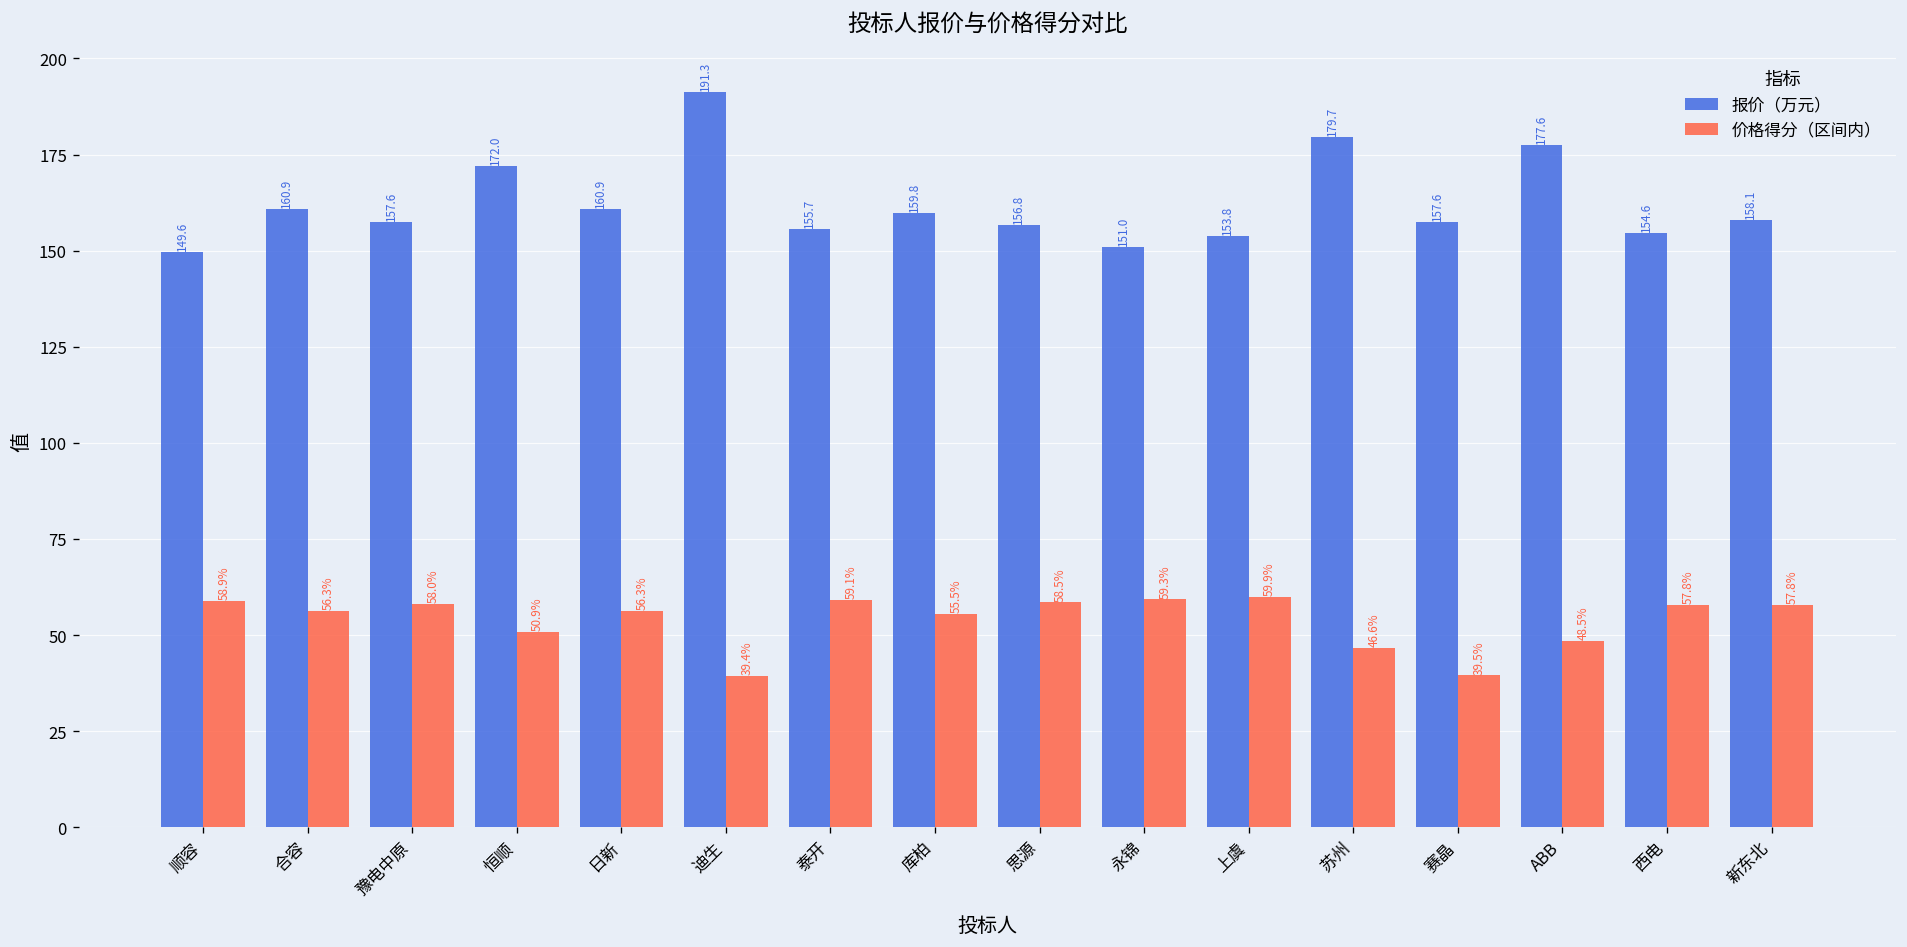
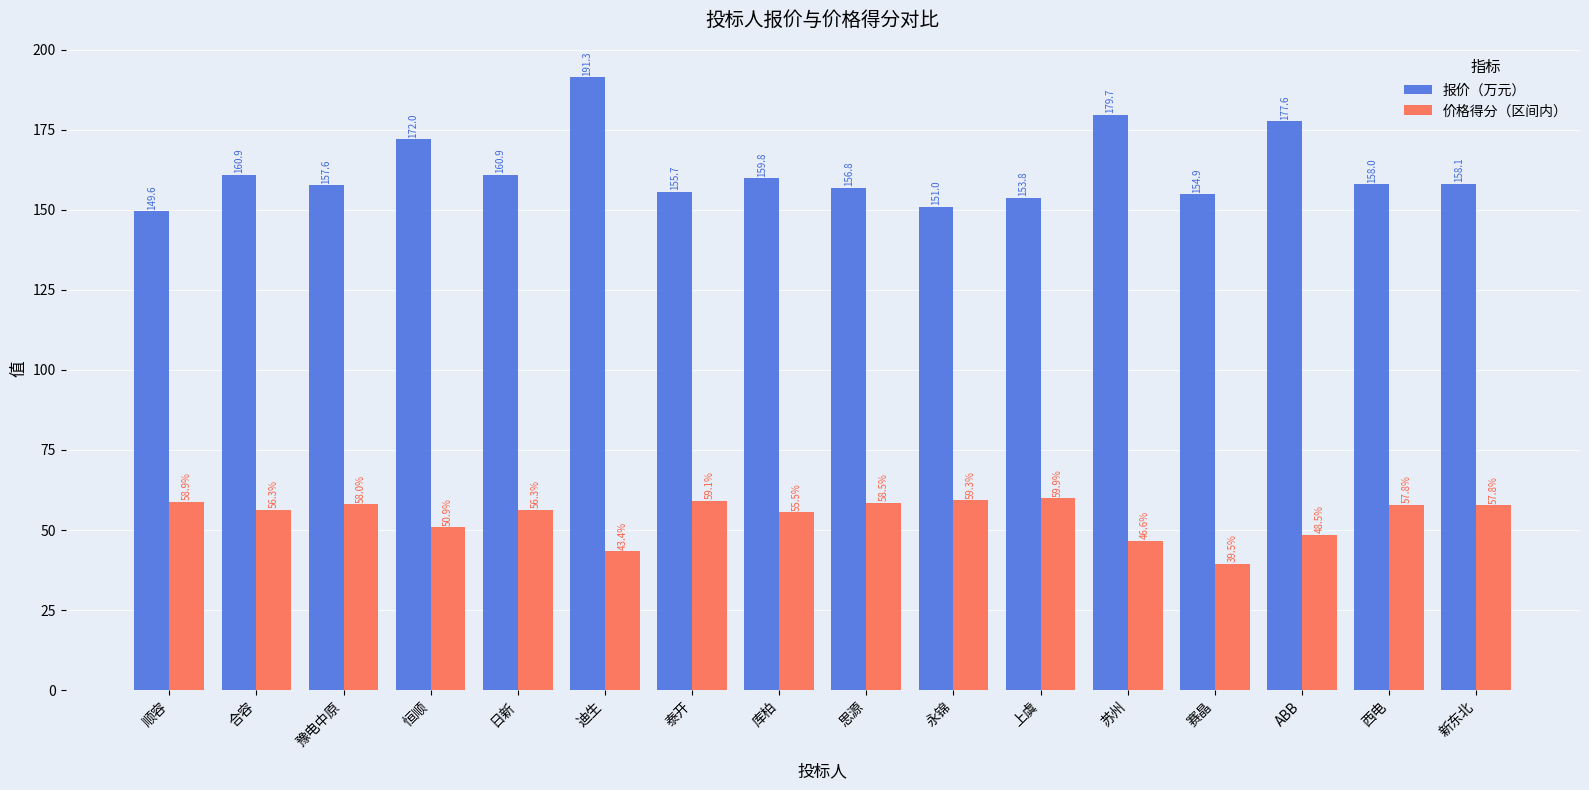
  {
    "报价（万元）": {
      "顺容": "149.6",
      "合容": "160.9",
      "豫电中原": "157.6",
      "恒顺": "172.0",
      "日新": "160.9",
      "迪生": "191.3",
      "泰开": "155.7",
      "库柏": "159.8",
      "思源": "156.8",
      "永锦": "151.0",
      "上虞": "153.8",
      "苏州": "179.7",
-     "赛晶": "157.6",
+     "赛晶": "154.9",
      "ABB": "177.6",
-     "西电": "154.6",
+     "西电": "158.0",
      "新东北": "158.1"
    },
    "价格得分（区间内）": {
      "顺容": "58.9%",
      "合容": "56.3%",
      "豫电中原": "58.0%",
      "恒顺": "50.9%",
      "日新": "56.3%",
-     "迪生": "39.4%",
+     "迪生": "43.4%",
      "泰开": "59.1%",
      "库柏": "55.5%",
      "思源": "58.5%",
      "永锦": "59.3%",
      "上虞": "59.9%",
      "苏州": "46.6%",
      "赛晶": "39.5%",
      "ABB": "48.5%",
      "西电": "57.8%",
      "新东北": "57.8%"
    }
  }
